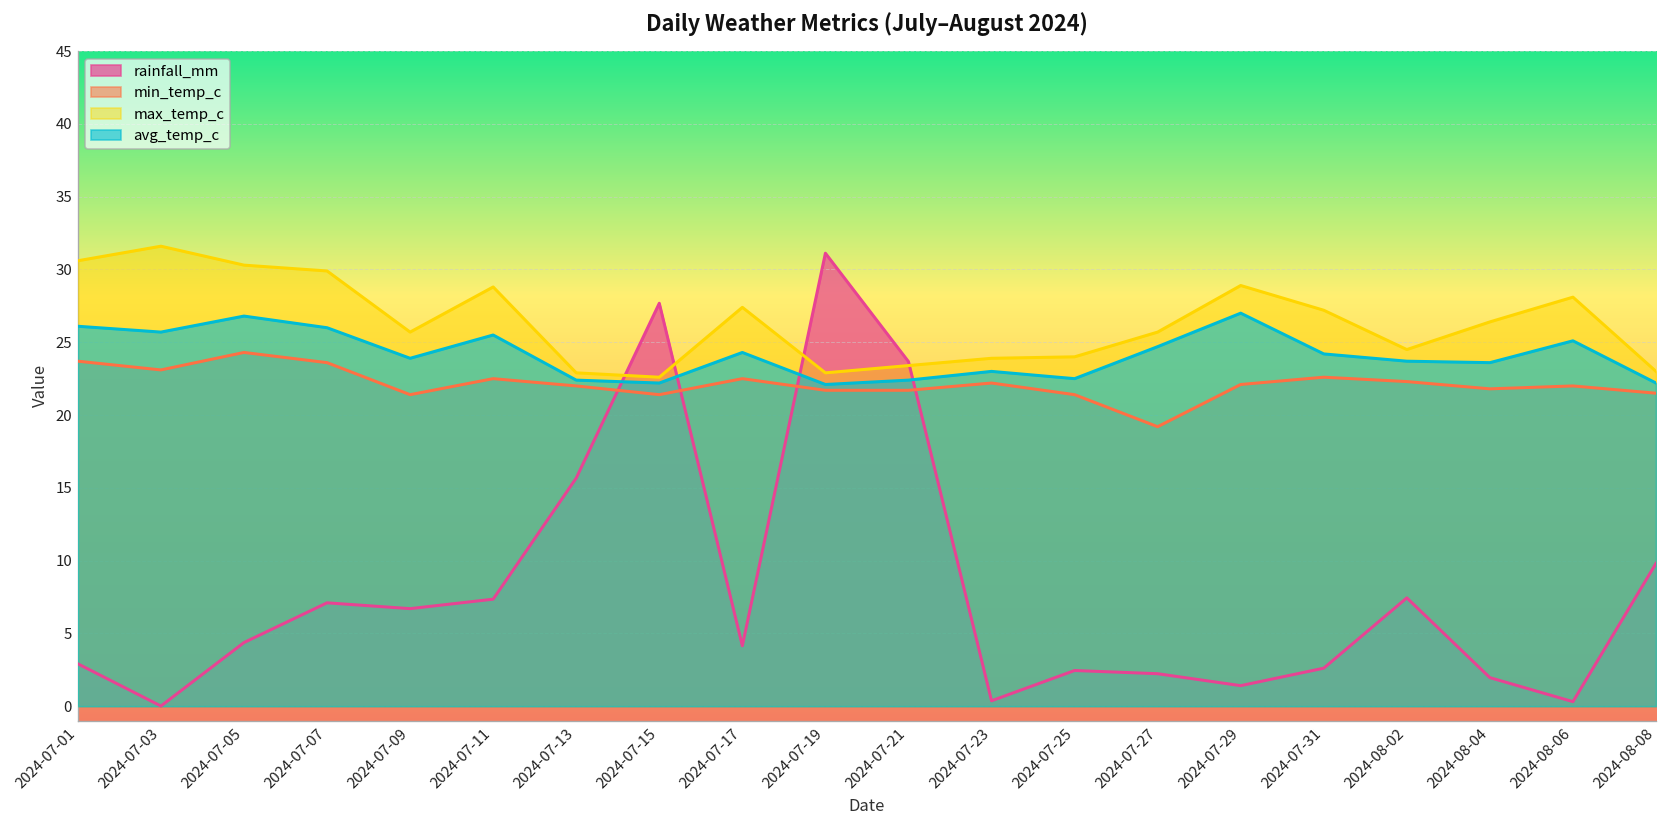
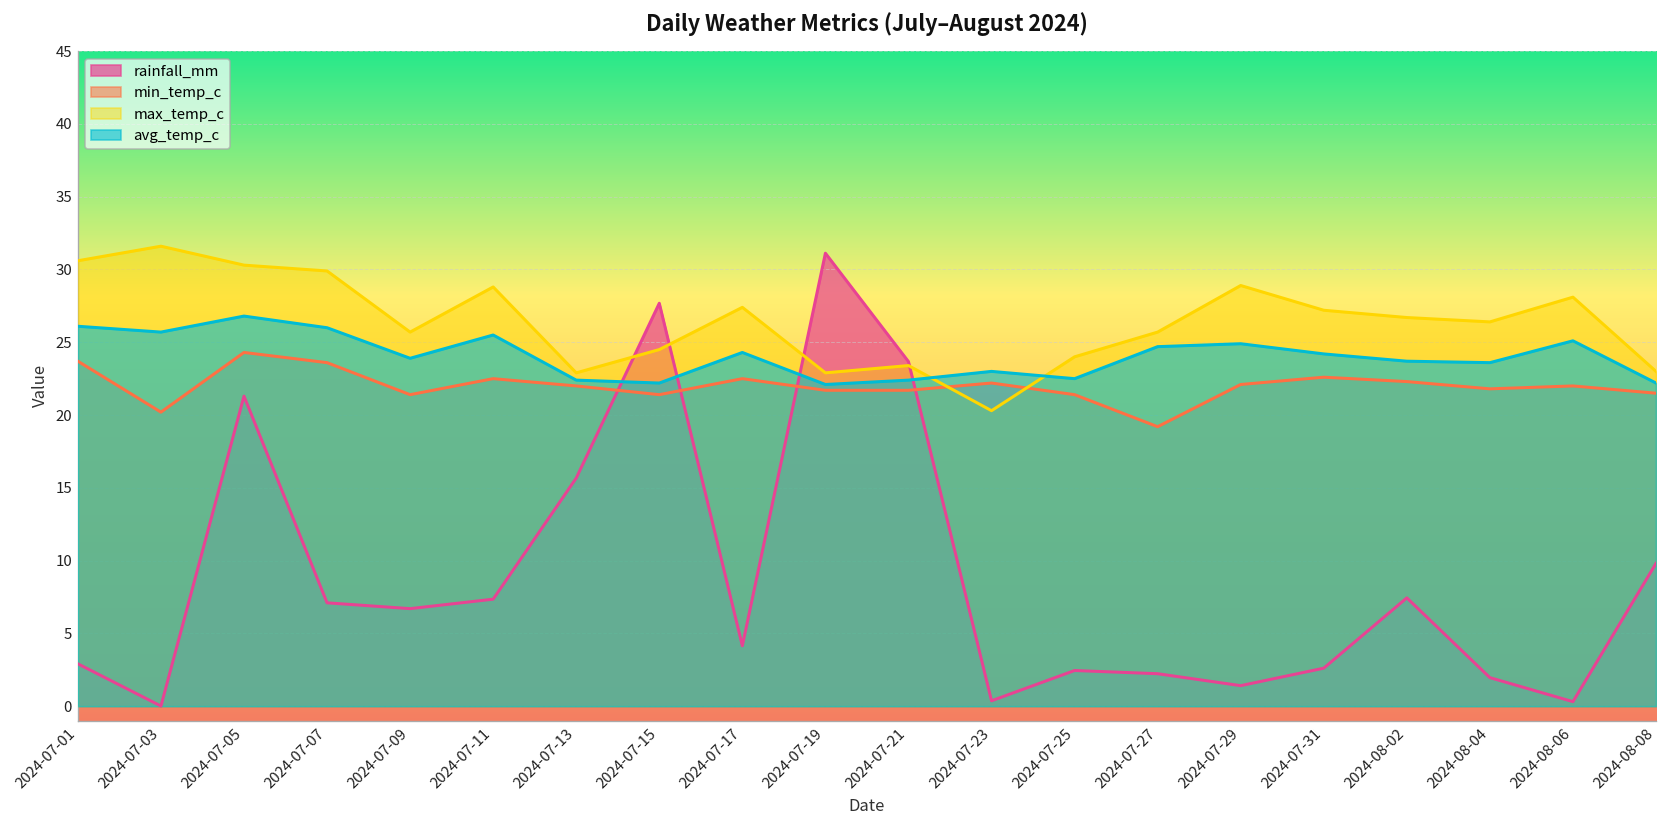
  {
    "rainfall_mm": {
      "2024-07-01": 2.9,
      "2024-07-03": 0.0,
-     "2024-07-05": 4.4,
+     "2024-07-05": 21.3,
      "2024-07-07": 7.1,
      "2024-07-09": 6.7,
      "2024-07-11": 7.4,
      "2024-07-13": 15.7,
      "2024-07-15": 27.7,
      "2024-07-17": 4.2,
      "2024-07-19": 31.1,
      "2024-07-21": 23.7,
      "2024-07-23": 0.4,
      "2024-07-25": 2.5,
      "2024-07-27": 2.2,
      "2024-07-29": 1.4,
      "2024-07-31": 2.6,
      "2024-08-02": 7.4,
      "2024-08-04": 2.0,
      "2024-08-06": 0.3,
      "2024-08-08": 9.8
    },
    "min_temp_c": {
      "2024-07-01": 23.7,
-     "2024-07-03": 23.1,
+     "2024-07-03": 20.2,
      "2024-07-05": 24.3,
      "2024-07-07": 23.6,
      "2024-07-09": 21.4,
      "2024-07-11": 22.5,
      "2024-07-13": 22.0,
      "2024-07-15": 21.4,
      "2024-07-17": 22.5,
      "2024-07-19": 21.7,
      "2024-07-21": 21.7,
      "2024-07-23": 22.2,
      "2024-07-25": 21.4,
      "2024-07-27": 19.2,
      "2024-07-29": 22.1,
      "2024-07-31": 22.6,
      "2024-08-02": 22.3,
      "2024-08-04": 21.8,
      "2024-08-06": 22.0,
      "2024-08-08": 21.5
    },
    "max_temp_c": {
      "2024-07-01": 30.6,
      "2024-07-03": 31.6,
      "2024-07-05": 30.3,
      "2024-07-07": 29.9,
      "2024-07-09": 25.7,
      "2024-07-11": 28.8,
      "2024-07-13": 22.9,
-     "2024-07-15": 22.6,
+     "2024-07-15": 24.5,
      "2024-07-17": 27.4,
      "2024-07-19": 22.9,
      "2024-07-21": 23.4,
-     "2024-07-23": 23.9,
+     "2024-07-23": 20.3,
      "2024-07-25": 24.0,
      "2024-07-27": 25.7,
      "2024-07-29": 28.9,
      "2024-07-31": 27.2,
-     "2024-08-02": 24.5,
+     "2024-08-02": 26.7,
      "2024-08-04": 26.4,
      "2024-08-06": 28.1,
      "2024-08-08": 23.0
    },
    "avg_temp_c": {
      "2024-07-01": 26.1,
      "2024-07-03": 25.7,
      "2024-07-05": 26.8,
      "2024-07-07": 26.0,
      "2024-07-09": 23.9,
      "2024-07-11": 25.5,
      "2024-07-13": 22.4,
      "2024-07-15": 22.2,
      "2024-07-17": 24.3,
      "2024-07-19": 22.1,
      "2024-07-21": 22.4,
      "2024-07-23": 23.0,
      "2024-07-25": 22.5,
      "2024-07-27": 24.7,
-     "2024-07-29": 27.0,
+     "2024-07-29": 24.9,
      "2024-07-31": 24.2,
      "2024-08-02": 23.7,
      "2024-08-04": 23.6,
      "2024-08-06": 25.1,
      "2024-08-08": 22.2
    }
  }
